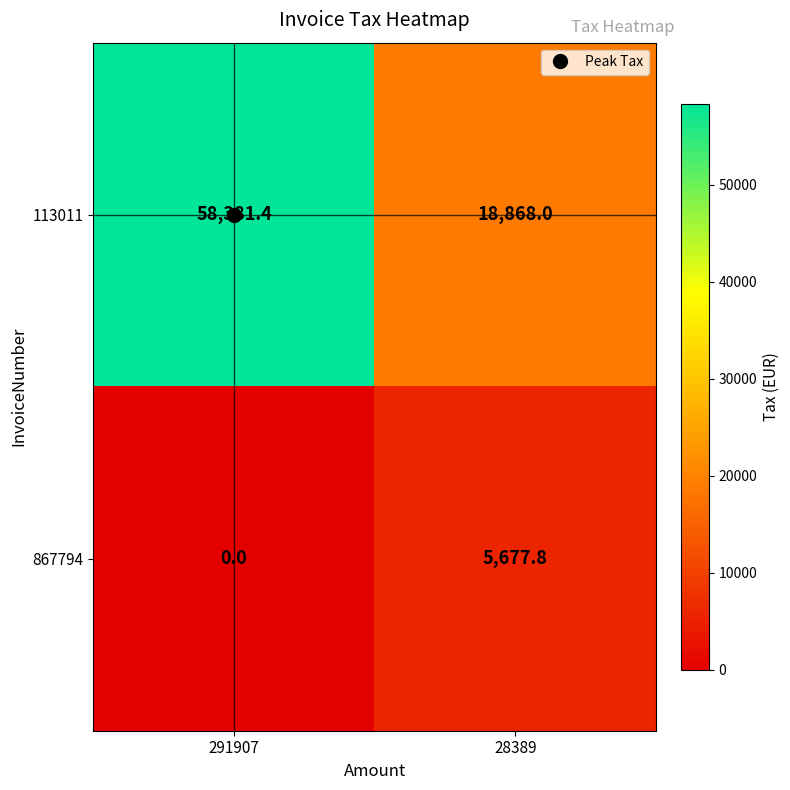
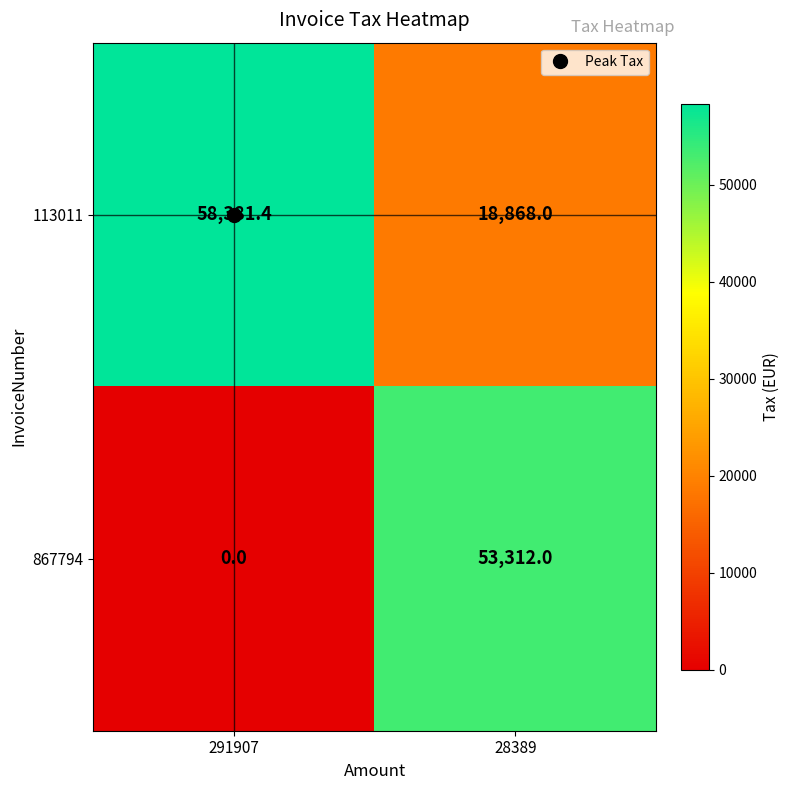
  {
    "113011": {
      "28389": "18,868.0"
    },
    "867794": {
      "291907": "0.0",
-     "28389": "5,677.8"
+     "28389": "53,312.0"
    }
  }
